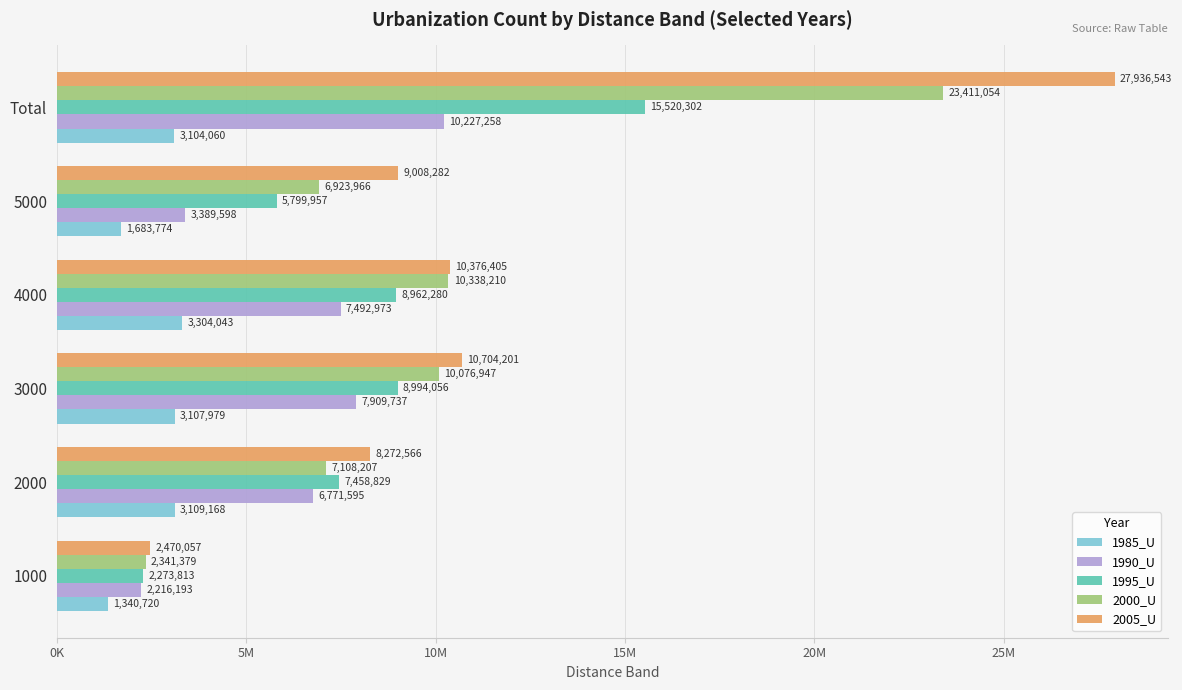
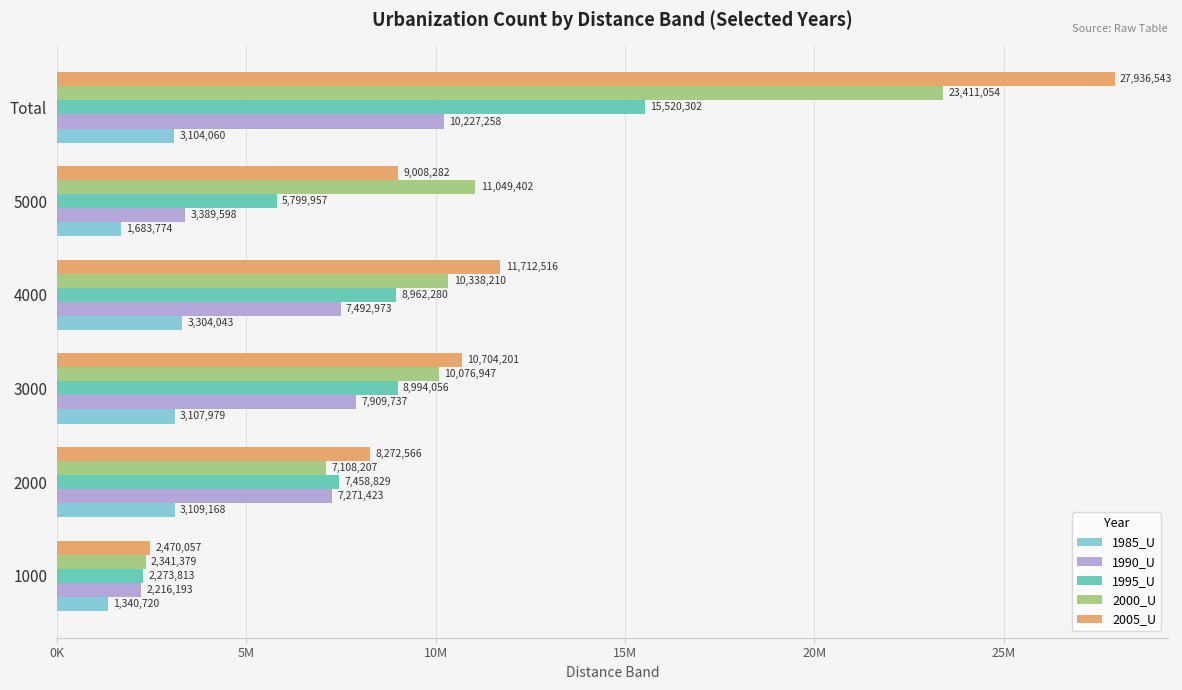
  {
    "1990_U": {
      "Total": "10,227,258",
      "5000": "3,389,598",
      "4000": "7,492,973",
      "3000": "7,909,737",
-     "2000": "6,771,595",
+     "2000": "7,271,423",
      "1000": "2,216,193"
    },
    "2000_U": {
      "Total": "23,411,054",
-     "5000": "6,923,966",
+     "5000": "11,049,402",
      "4000": "10,338,210",
      "3000": "10,076,947",
      "2000": "7,108,207",
      "1000": "2,341,379"
    },
    "2005_U": {
      "Total": "27,936,543",
      "5000": "9,008,282",
-     "4000": "10,376,405",
+     "4000": "11,712,516",
      "3000": "10,704,201",
      "2000": "8,272,566",
      "1000": "2,470,057"
    }
  }
